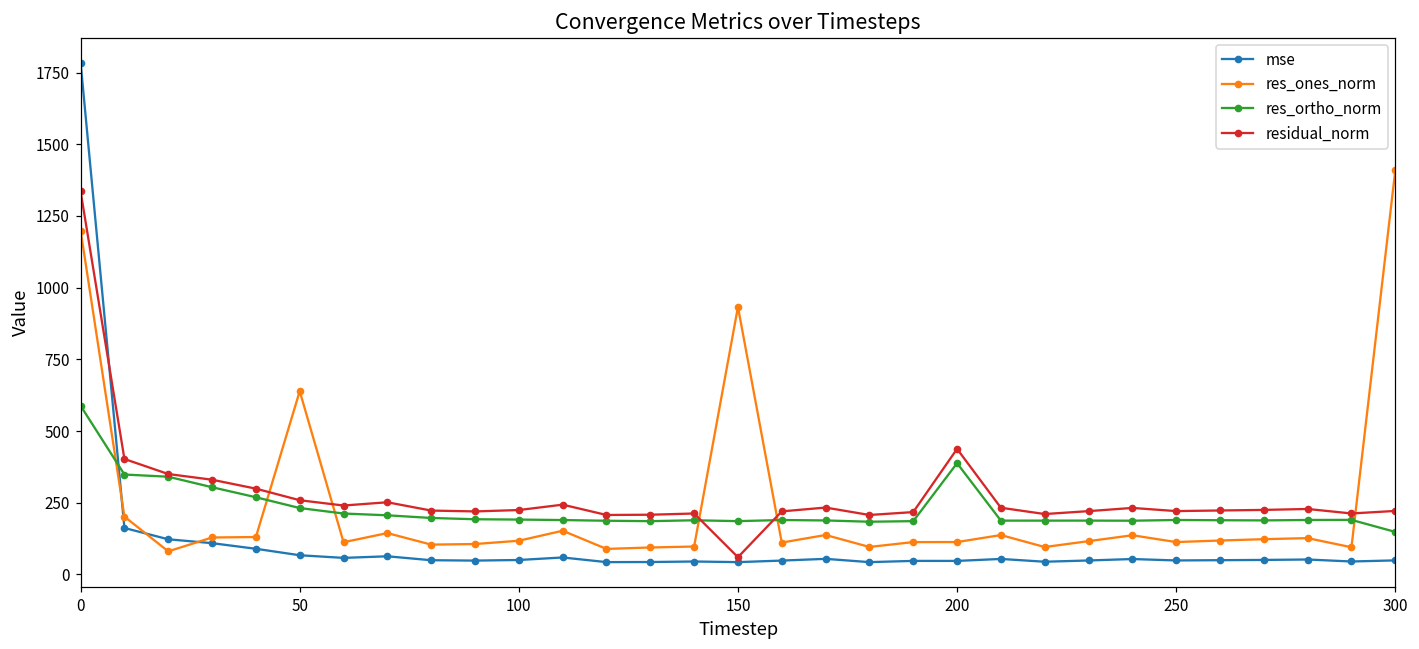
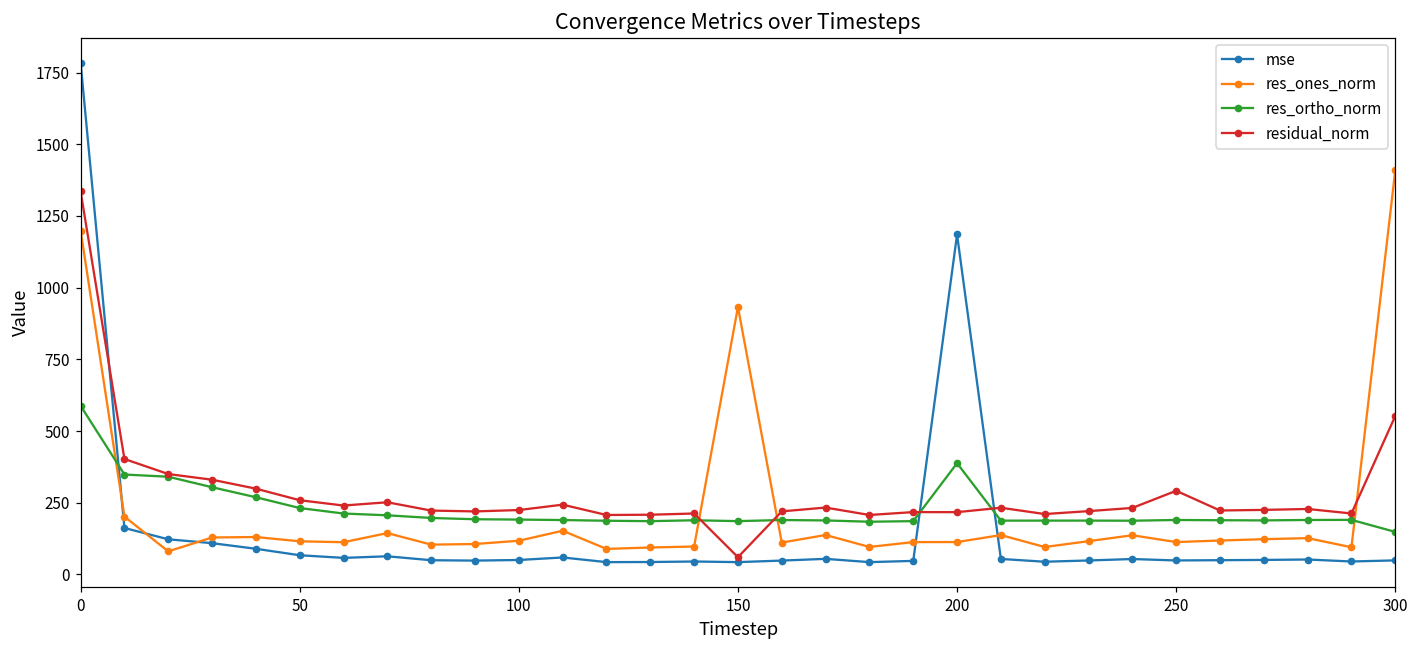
  {
    "mse": {
      "0": 1780,
      "50": 70,
      "100": 50,
      "150": 40,
-     "200": 50,
+     "200": 1190,
      "250": 50,
      "300": 50
    },
    "res_ones_norm": {
      "0": 1200,
-     "50": 640,
+     "50": 120,
      "100": 120,
      "150": 930,
      "200": 110,
      "250": 110,
      "300": 1410
    },
    "res_ortho_norm": {
      "0": 590,
      "50": 230,
      "100": 190,
      "150": 190,
      "200": 390,
      "250": 190,
      "300": 150
    },
    "residual_norm": {
      "0": 1340,
      "50": 260,
      "100": 220,
      "150": 60,
-     "200": 440,
-     "250": 220,
-     "300": 220
+     "200": 220,
+     "250": 290,
+     "300": 550
    }
  }
